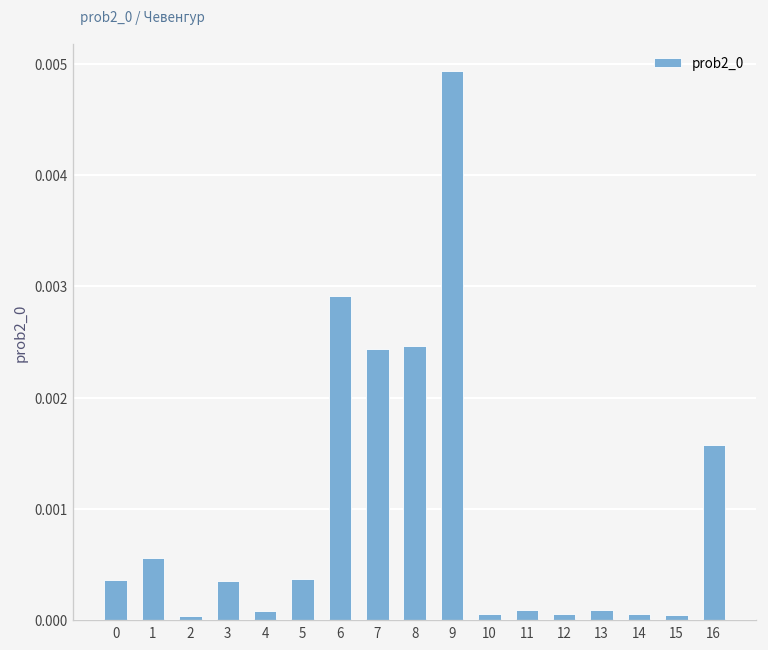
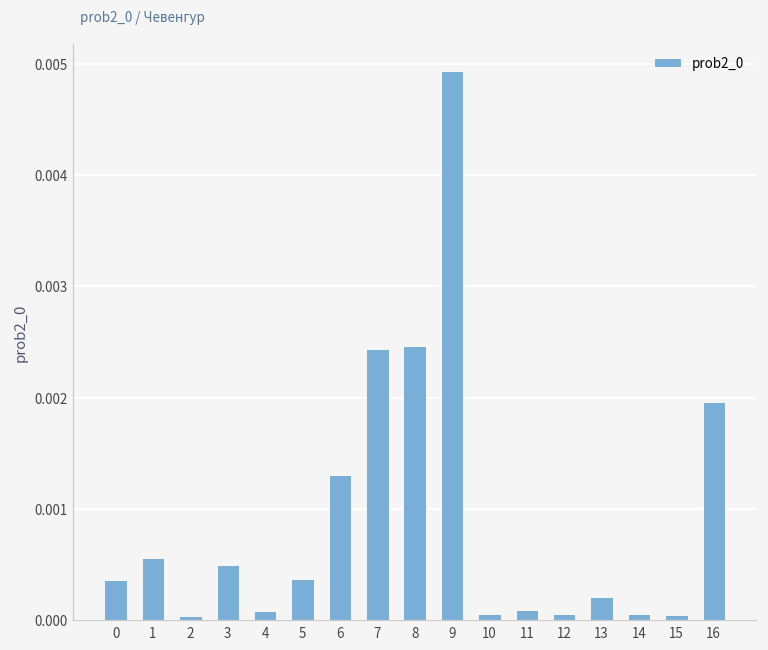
  {
    "0": 0.0004,
    "1": 0.0006,
    "2": 0.0000,
-   "3": 0.0004,
+   "3": 0.0005,
    "4": 0.0001,
    "5": 0.0004,
-   "6": 0.0029,
+   "6": 0.0013,
    "7": 0.0024,
    "8": 0.0025,
    "9": 0.0049,
    "10": 0.0001,
    "11": 0.0001,
    "12": 0.0001,
-   "13": 0.0001,
+   "13": 0.0002,
    "14": 0.0001,
    "15": 0.0000,
-   "16": 0.0016
+   "16": 0.0020
  }
